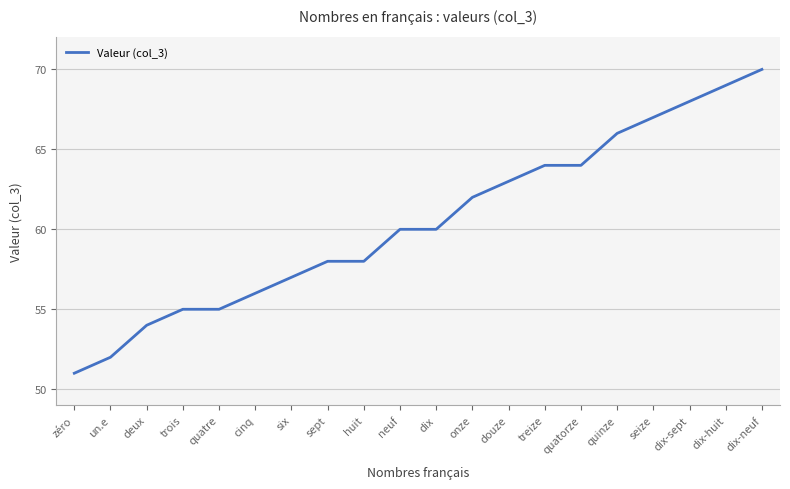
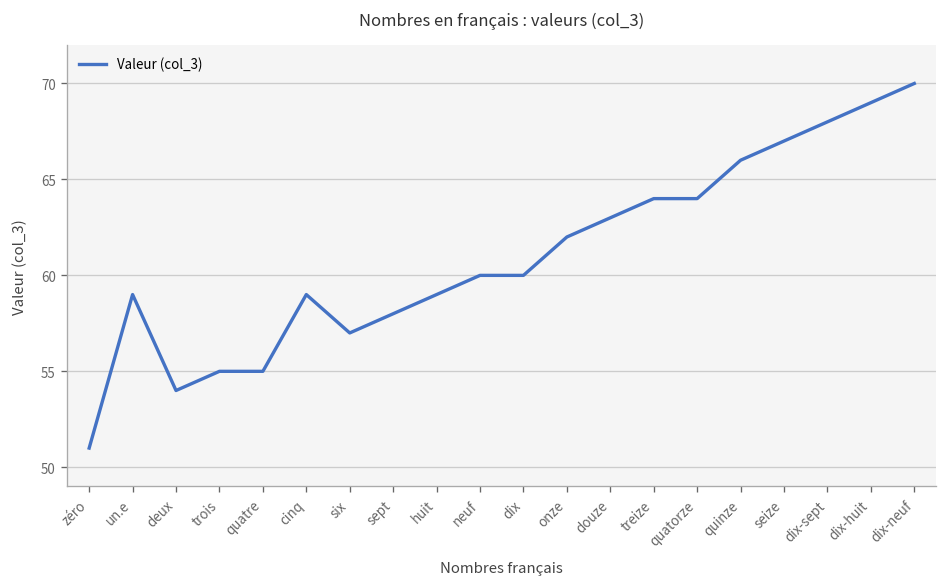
  {
    "zéro": 51,
-   "un.e": 52,
+   "un.e": 59,
    "deux": 54,
    "trois": 55,
    "quatre": 55,
-   "cinq": 56,
+   "cinq": 59,
    "six": 57,
    "sept": 58,
-   "huit": 58,
+   "huit": 59,
    "neuf": 60,
    "dix": 60,
    "onze": 62,
    "douze": 63,
    "treize": 64,
    "quatorze": 64,
    "quinze": 66,
    "seize": 67,
    "dix-sept": 68,
    "dix-huit": 69,
    "dix-neuf": 70
  }
